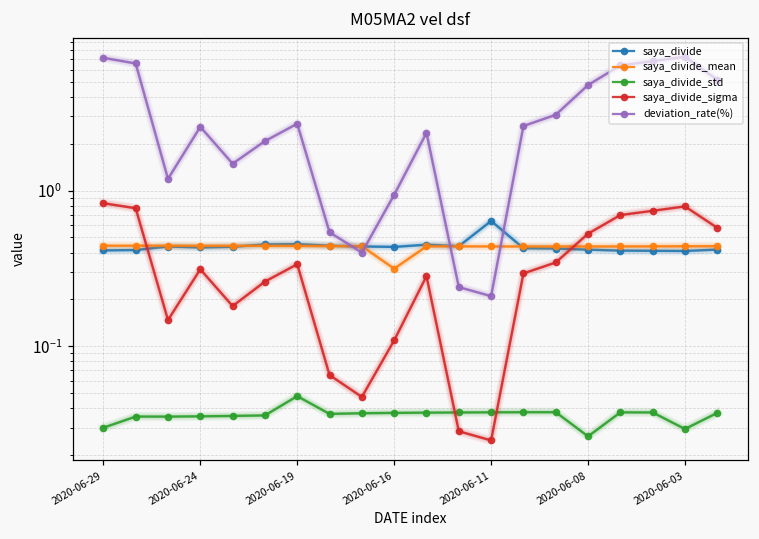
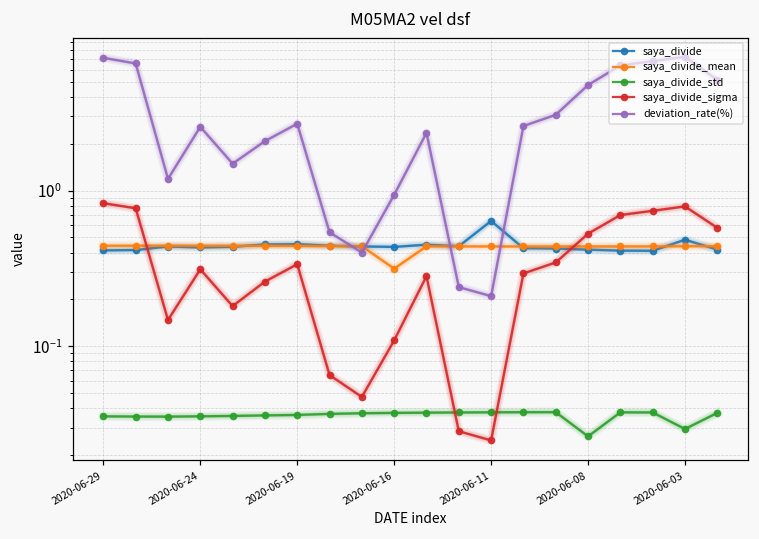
  {
    "saya_divide": {
      "2020-06-29": 0.41,
      "2020-06-16": 0.44,
      "2020-06-11": 0.6,
      "2020-06-08": 0.42,
-     "2020-06-03": 0.41
+     "2020-06-03": 0.48
    },
    "saya_divide_mean": {
      "2020-06-29": 0.44,
      "2020-06-16": 0.32,
      "2020-06-11": 0.44,
      "2020-06-08": 0.44,
      "2020-06-03": 0.44
    },
    "saya_divide_std": {
-     "2020-06-29": 0.030,
+     "2020-06-29": 0.035,
      "2020-06-24": 0.035,
-     "2020-06-19": 0.048,
+     "2020-06-19": 0.036,
      "2020-06-16": 0.037,
      "2020-06-11": 0.038,
      "2020-06-08": 0.026,
      "2020-06-03": 0.029
    },
    "saya_divide_sigma": {
      "2020-06-29": 0.8,
      "2020-06-24": 0.31,
      "2020-06-19": 0.34,
      "2020-06-16": 0.11,
      "2020-06-11": 0.025,
      "2020-06-08": 0.53,
      "2020-06-03": 0.8
    },
    "deviation_rate(%)": {
      "2020-06-29": 7,
      "2020-06-24": 2.6,
      "2020-06-19": 2.7,
      "2020-06-16": 0.9,
      "2020-06-11": 0.21,
      "2020-06-08": 4.8
    }
  }
